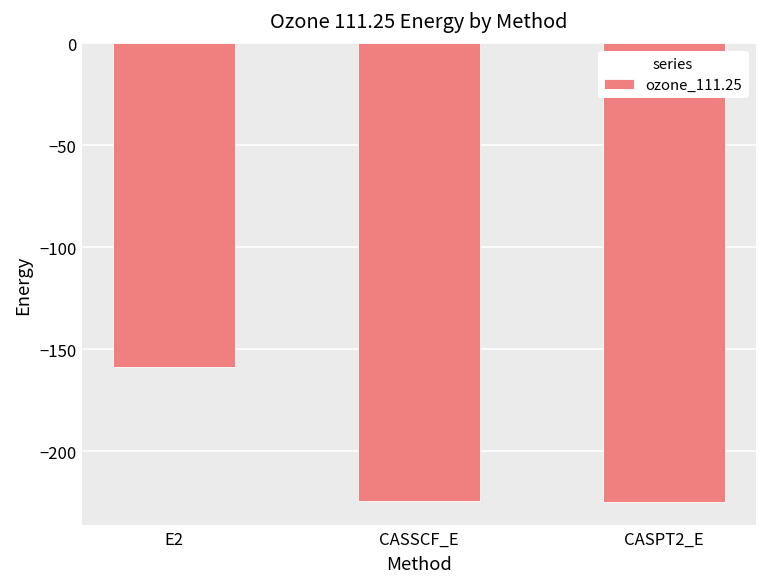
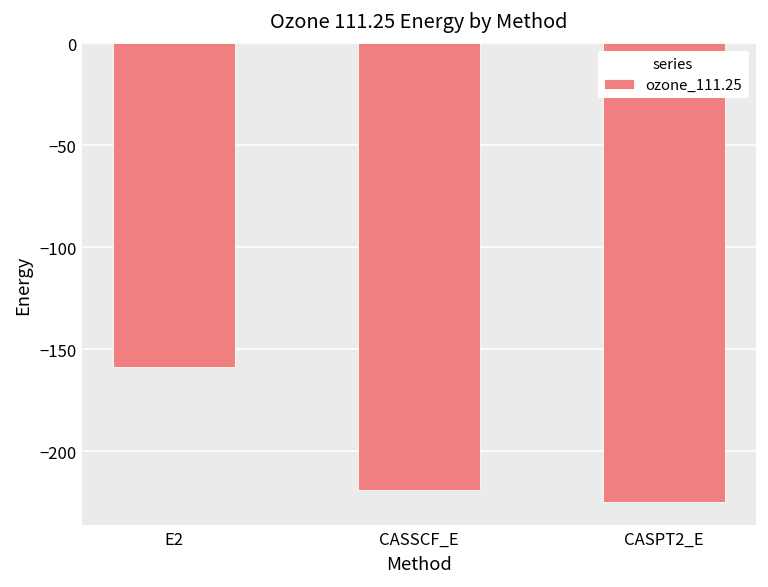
  {
    "E2": -159,
-   "CASSCF_E": -225,
+   "CASSCF_E": -219,
    "CASPT2_E": -225
  }
